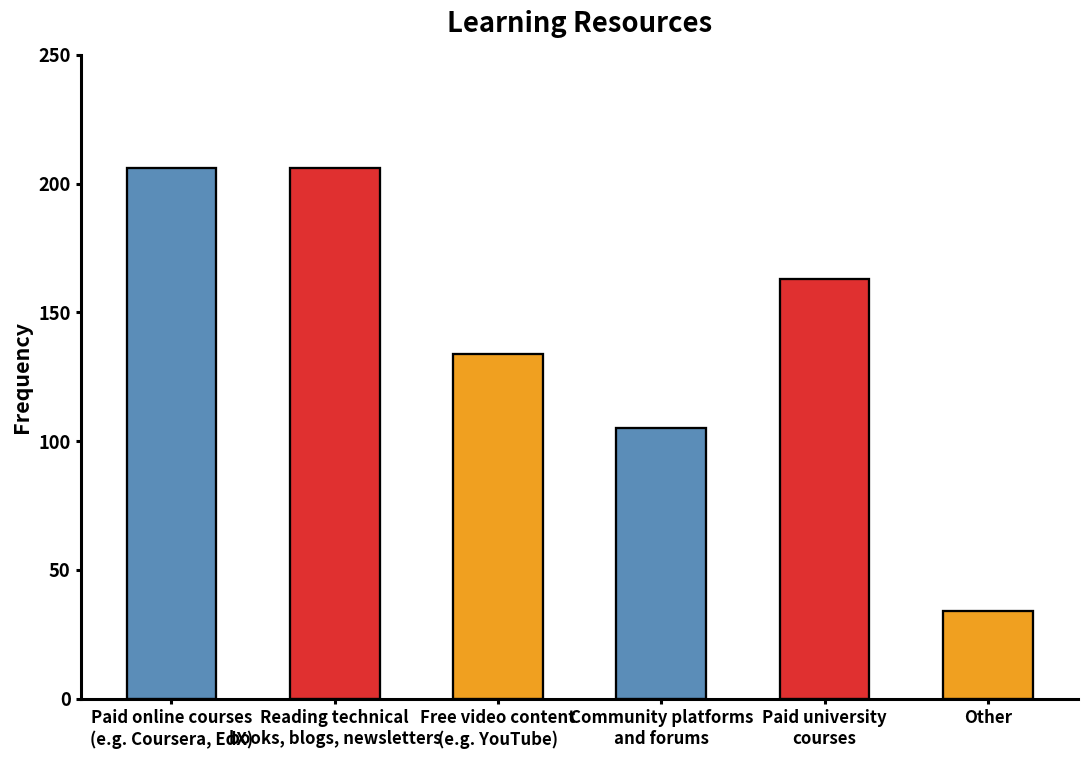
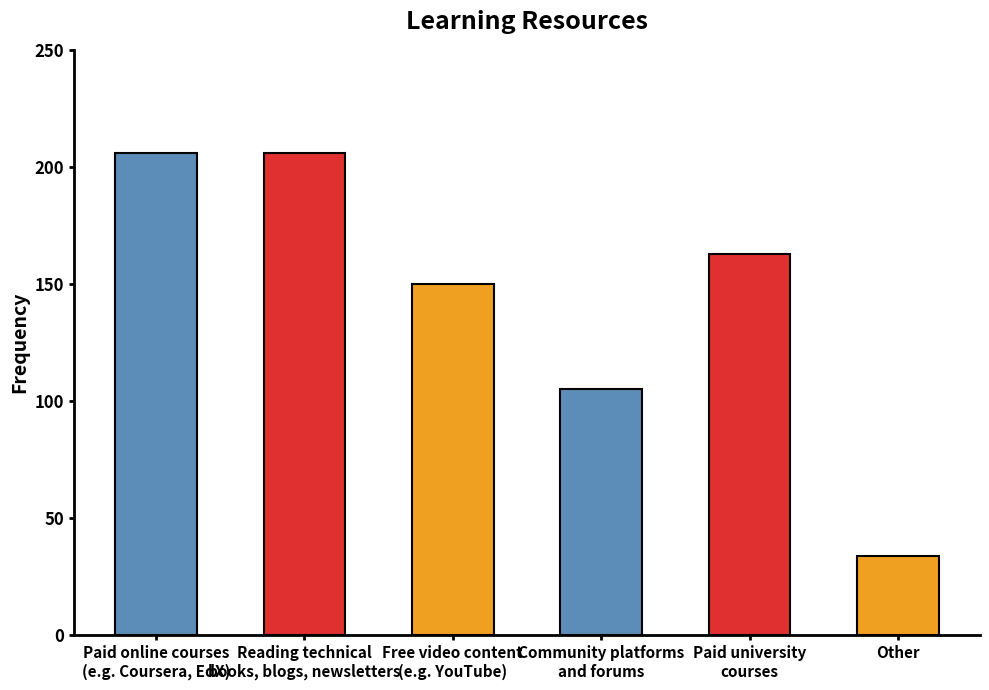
  {
    "Paid online courses (e.g. Coursera, EdX)": 206,
    "Reading technical books, blogs, newsletters": 206,
-   "Free video content (e.g. YouTube)": 134,
+   "Free video content (e.g. YouTube)": 150,
    "Community platforms and forums": 105,
    "Paid university courses": 163,
    "Other": 34
  }
